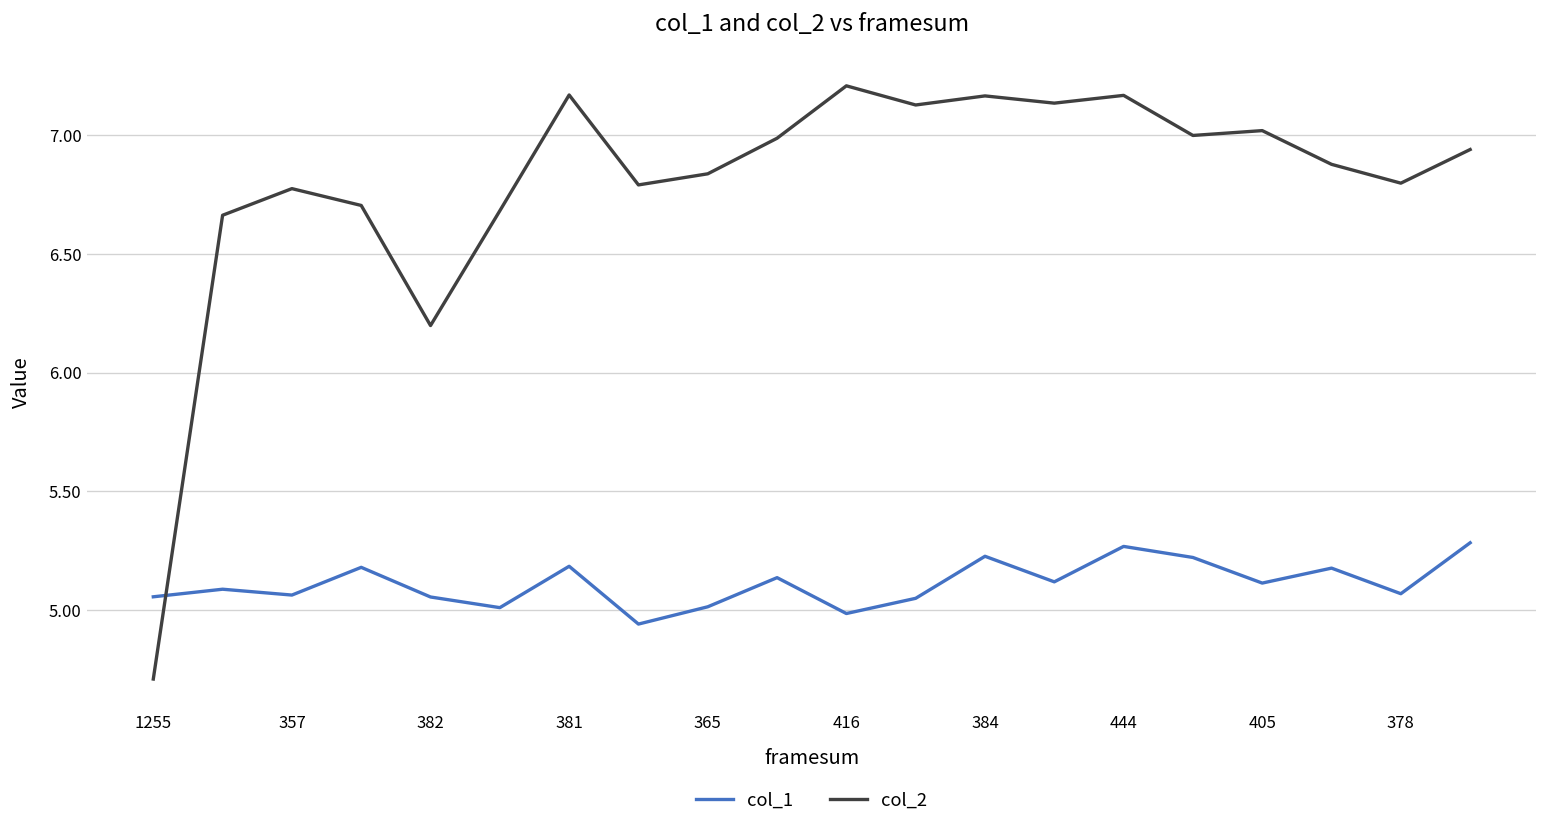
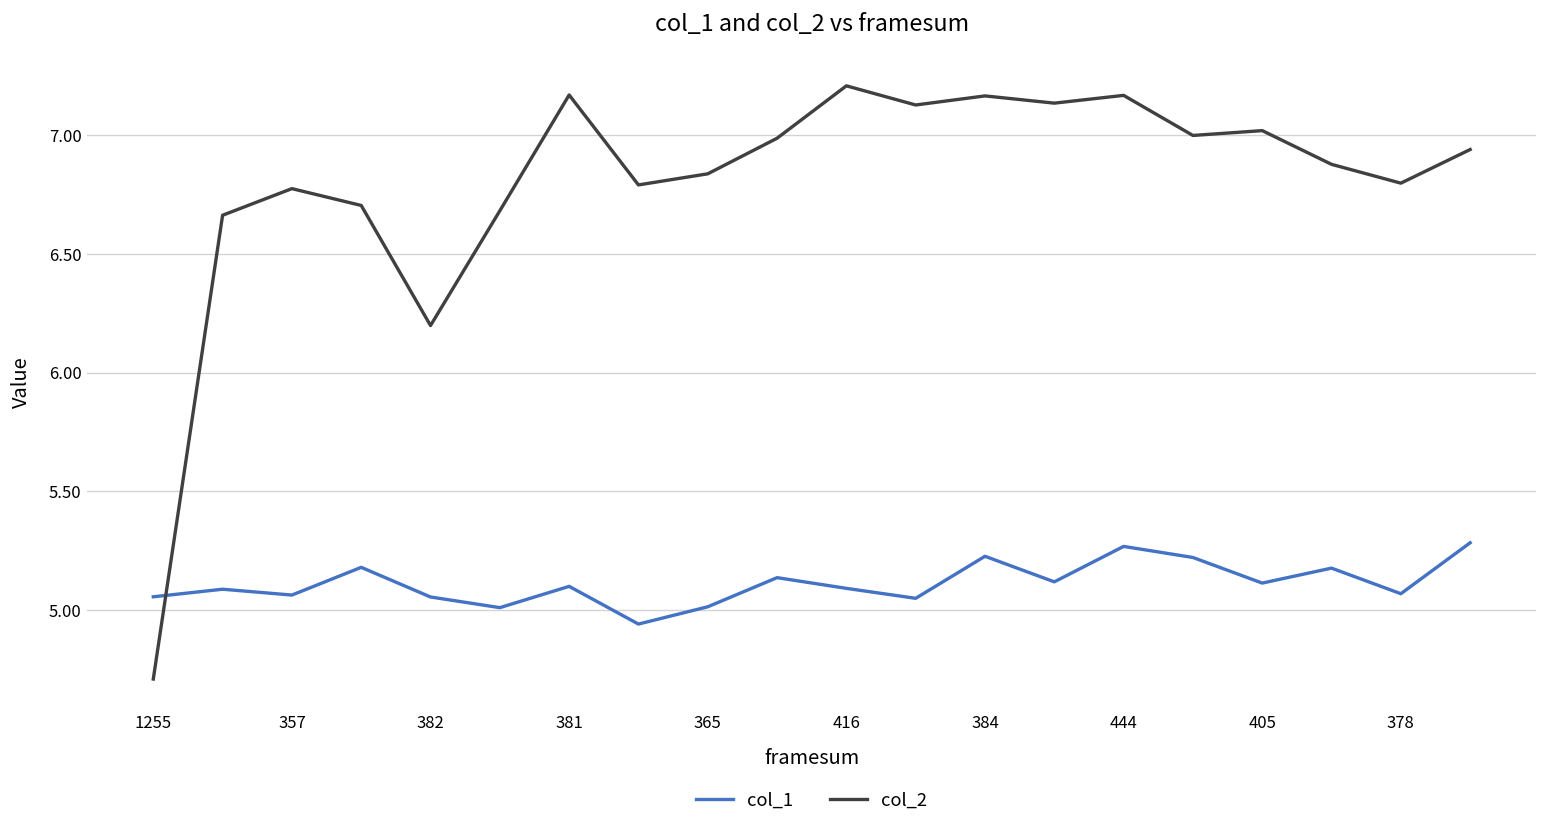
  {
    "col_1": {
      "1255": 5.06,
      "357": 5.06,
      "382": 5.05,
-     "381": 5.18,
+     "381": 5.10,
      "365": 5.01,
-     "416": 4.99,
+     "416": 5.09,
      "384": 5.23,
      "444": 5.27,
      "405": 5.11,
      "378": 5.07
    },
    "col_2": {
      "1255": 4.71,
      "357": 6.78,
      "382": 6.20,
      "381": 7.17,
      "365": 6.84,
      "416": 7.21,
      "384": 7.17,
      "444": 7.17,
      "405": 7.02,
      "378": 6.80
    }
  }
